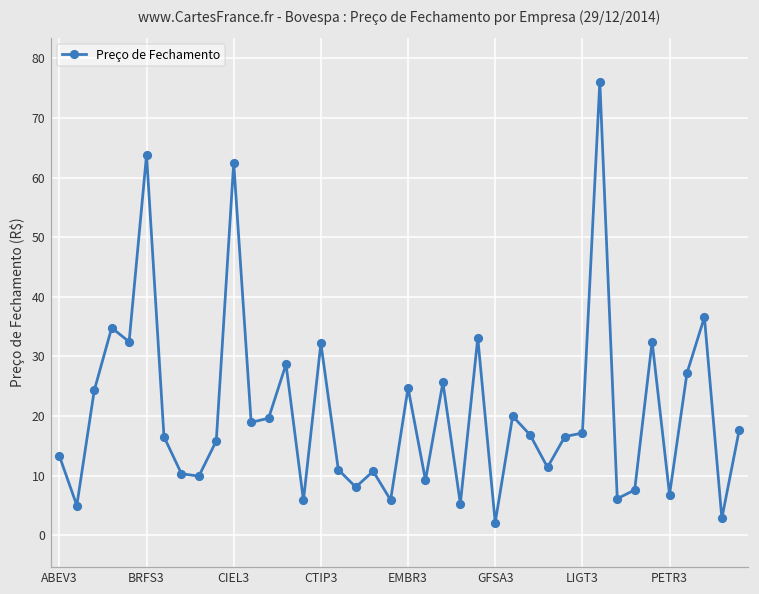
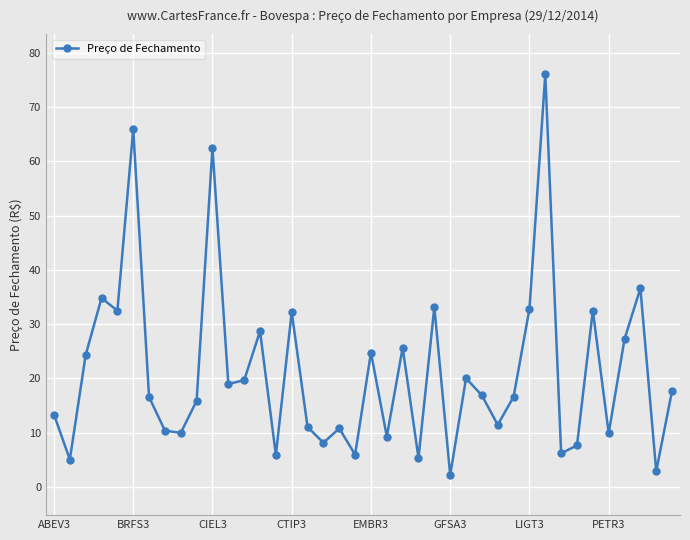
  {
    "ABEV3": 13,
-   "BRFS3": 64,
+   "BRFS3": 66,
    "CIEL3": 63,
    "CTIP3": 32,
    "EMBR3": 25,
    "GFSA3": 2,
-   "LIGT3": 17,
-   "PETR3": 7
+   "LIGT3": 33,
+   "PETR3": 10
  }
